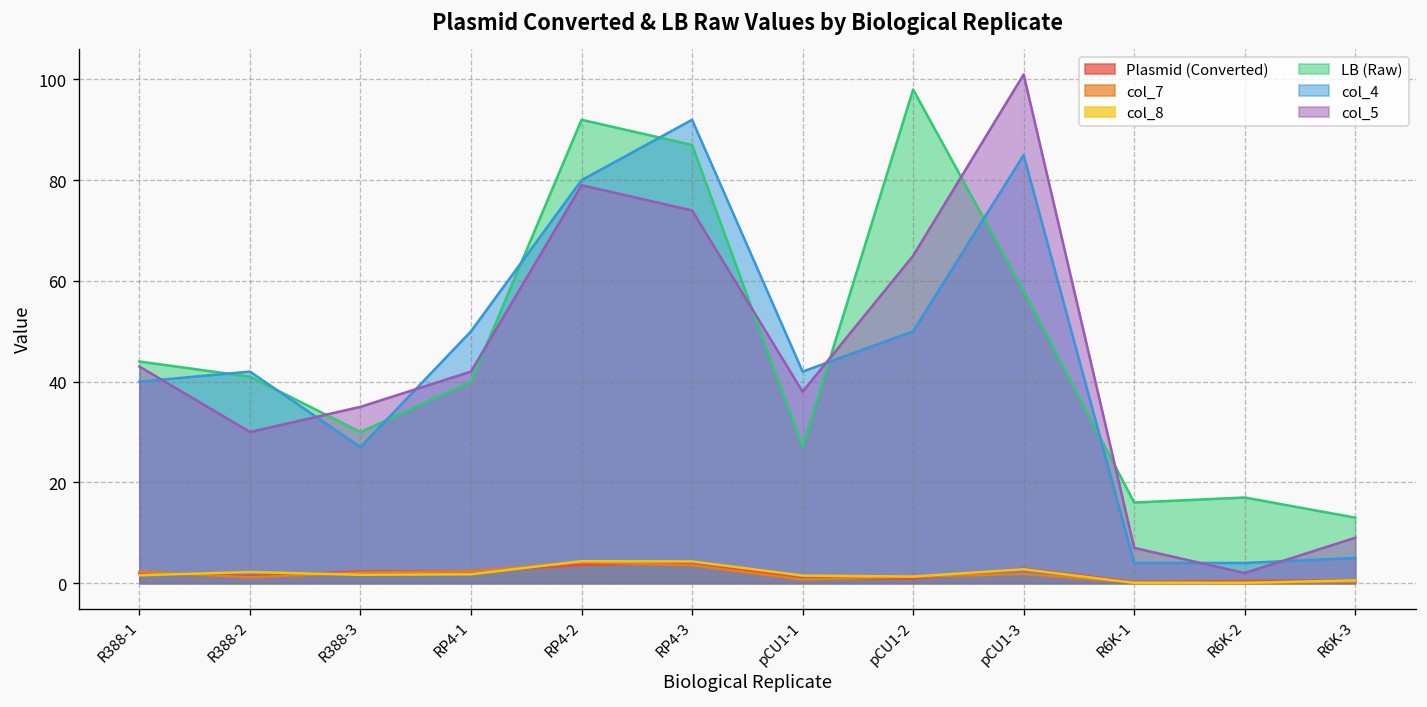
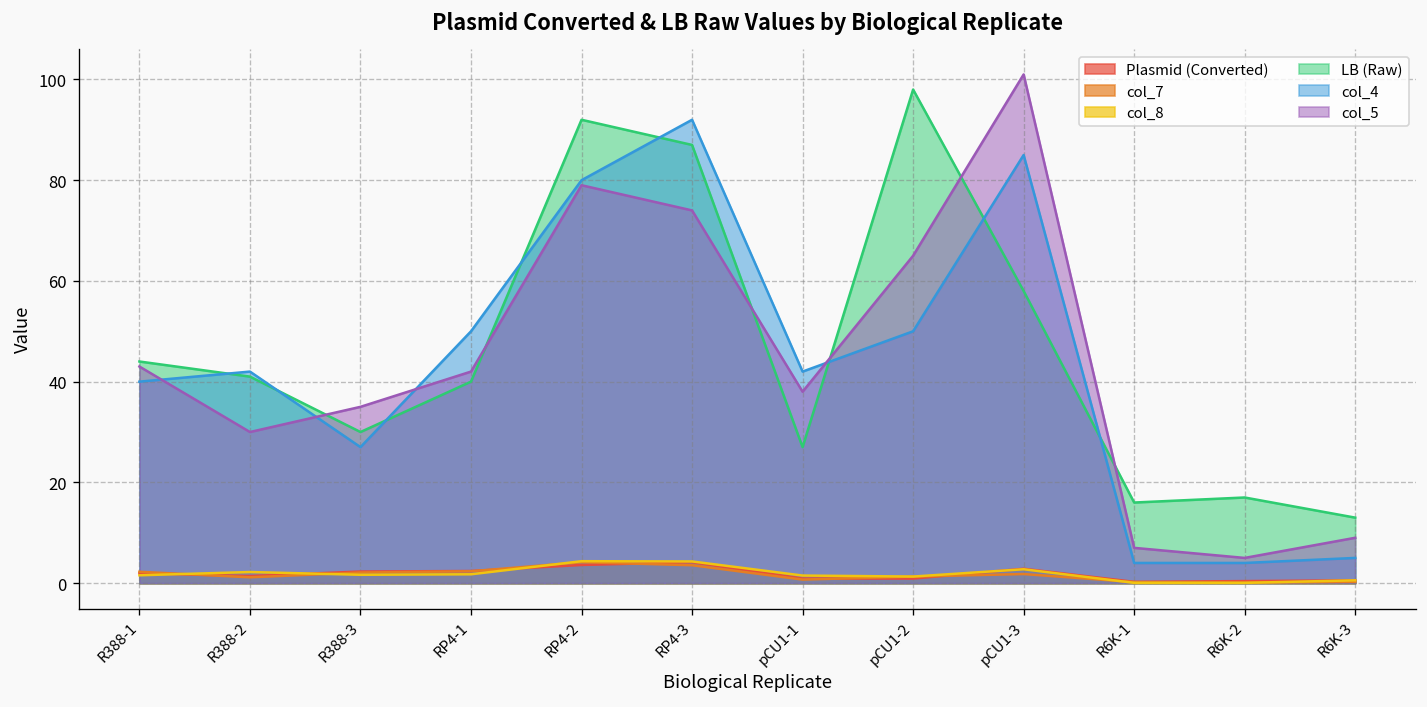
  {
    "col_8": {
      "R388-2": 2
    },
    "LB (Raw)": {
      "R388-1": 44,
      "R388-2": 41,
      "R388-3": 30,
      "RP4-1": 40,
      "RP4-2": 92,
      "RP4-3": 87,
      "pCU1-1": 27,
      "pCU1-2": 98,
      "pCU1-3": 58,
      "R6K-1": 16,
      "R6K-2": 17,
      "R6K-3": 13
    },
    "col_4": {
      "R388-1": 40,
      "R388-2": 42,
      "R388-3": 27,
      "RP4-1": 50,
      "RP4-2": 80,
      "RP4-3": 92,
      "pCU1-1": 42,
      "pCU1-2": 50,
      "pCU1-3": 85,
      "R6K-1": 4,
      "R6K-2": 4,
      "R6K-3": 5
    },
    "col_5": {
      "R388-1": 43,
      "R388-2": 30,
      "R388-3": 35,
      "RP4-1": 42,
      "RP4-2": 79,
      "RP4-3": 74,
      "pCU1-1": 38,
      "pCU1-2": 65,
      "pCU1-3": 101,
      "R6K-1": 7,
-     "R6K-2": 2,
+     "R6K-2": 5,
      "R6K-3": 9
    }
  }
